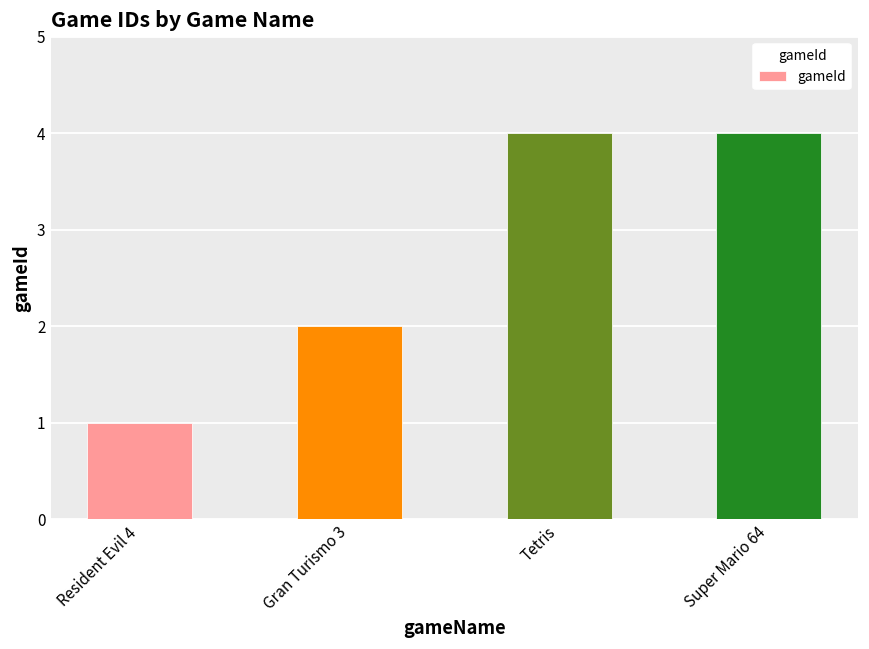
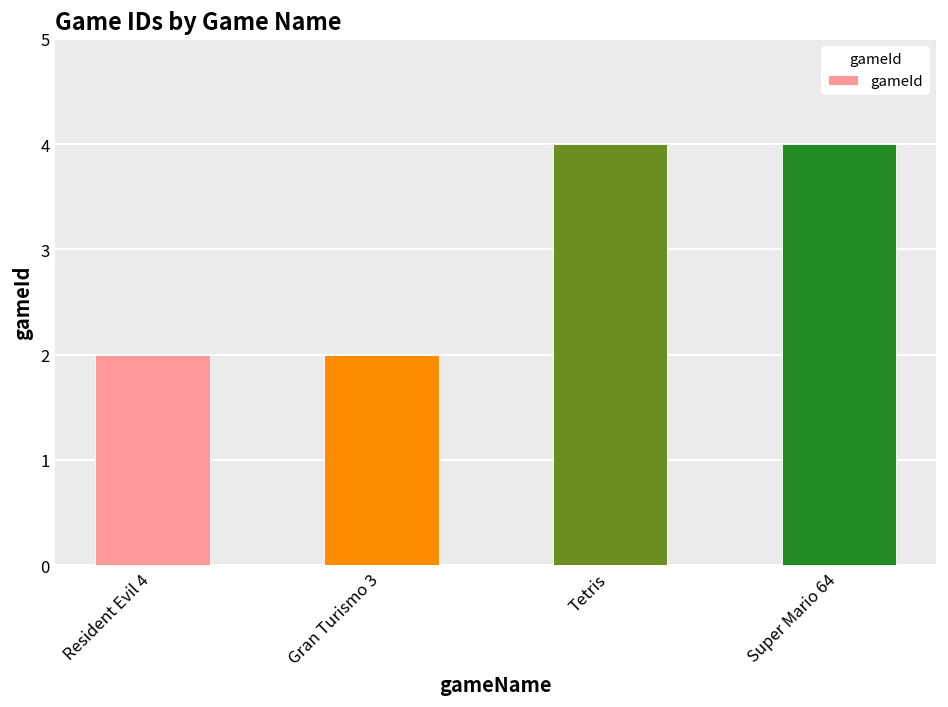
  {
-   "Resident Evil 4": 1,
+   "Resident Evil 4": 2,
    "Gran Turismo 3": 2,
    "Tetris": 4,
    "Super Mario 64": 4
  }
